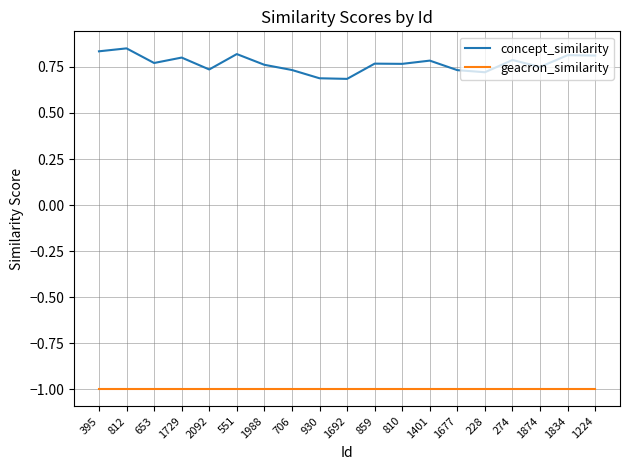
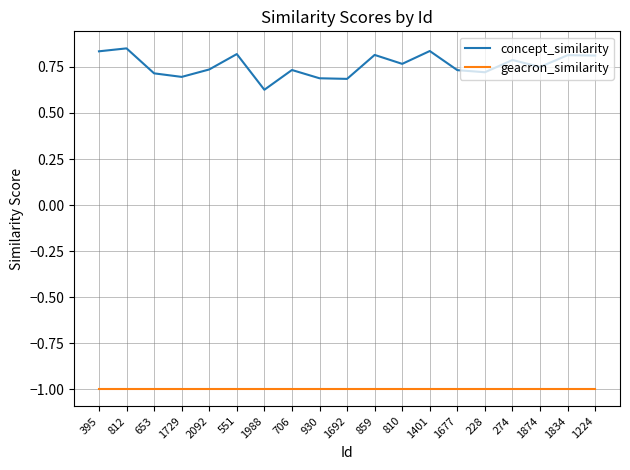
  {
    "concept_similarity": {
      "395": 0.84,
      "812": 0.85,
-     "653": 0.77,
-     "1729": 0.80,
+     "653": 0.72,
+     "1729": 0.70,
      "2092": 0.74,
      "551": 0.82,
-     "1988": 0.76,
+     "1988": 0.63,
      "706": 0.73,
      "930": 0.69,
      "1692": 0.69,
-     "859": 0.77,
+     "859": 0.82,
      "810": 0.77,
-     "1401": 0.78,
+     "1401": 0.84,
      "1677": 0.73
    },
    "geacron_similarity": {
      "395": -1.00,
      "812": -1.00,
      "653": -1.00,
      "1729": -1.00,
      "2092": -1.00,
      "551": -1.00,
      "1988": -1.00,
      "706": -1.00,
      "930": -1.00,
      "1692": -1.00,
      "859": -1.00,
      "810": -1.00,
      "1401": -1.00,
      "1677": -1.00,
      "228": -1.00,
      "274": -1.00,
      "1874": -1.00,
      "1834": -1.00,
      "1224": -1.00
    }
  }
